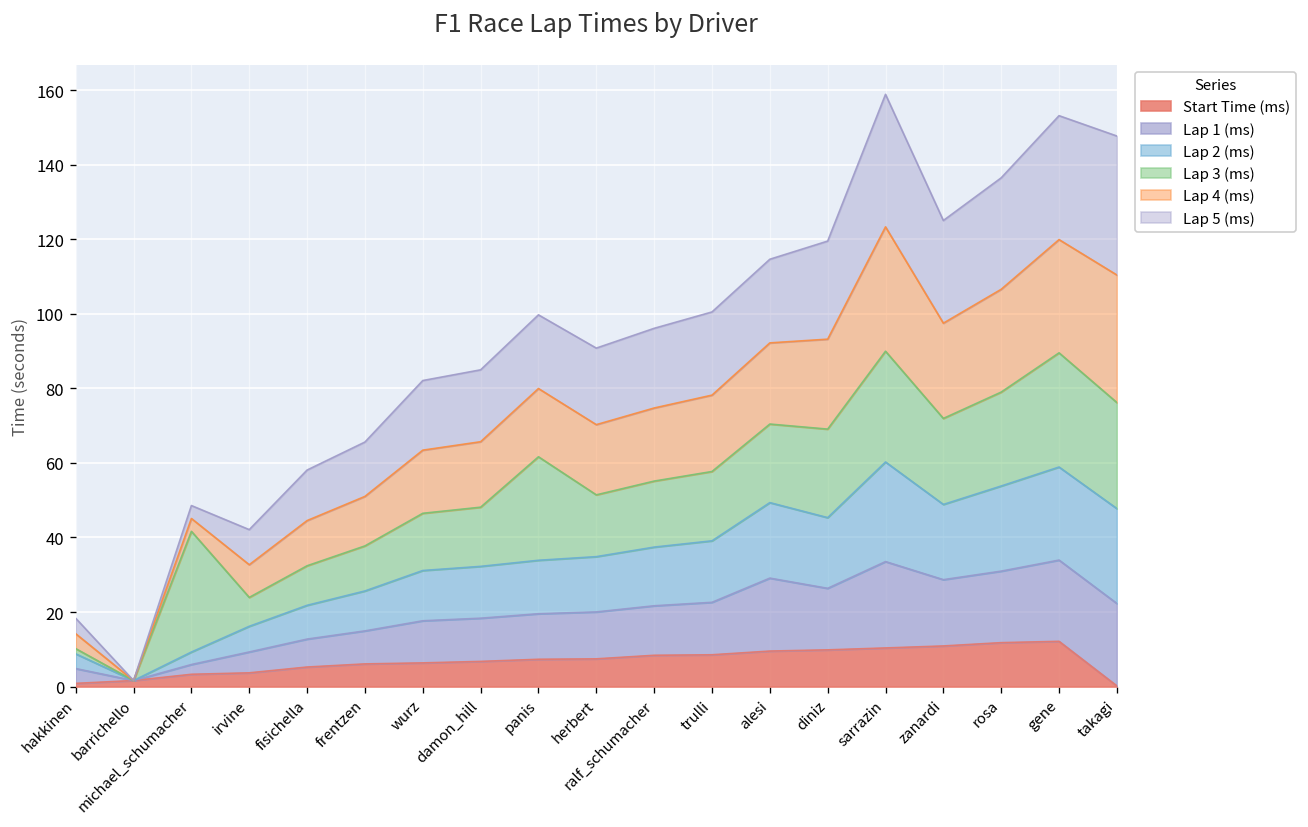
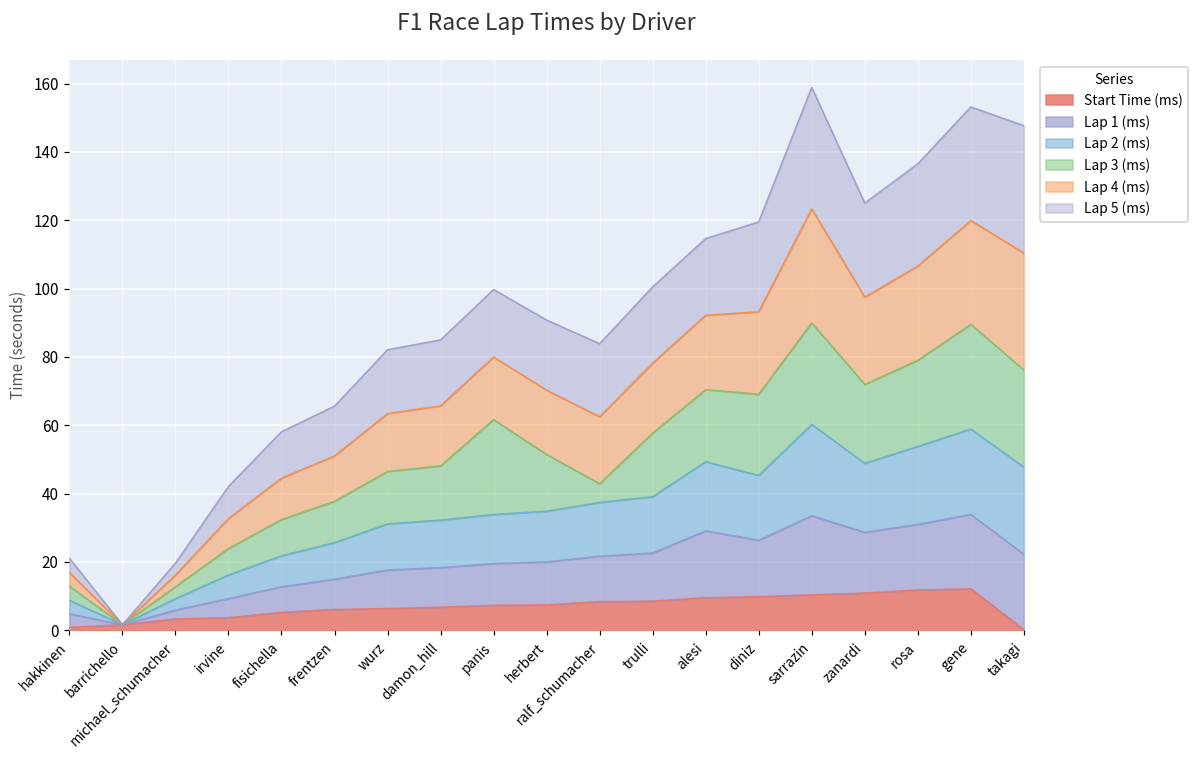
  {
    "Lap 3 (ms)": {
-     "hakkinen": 1,
-     "michael_schumacher": 32,
+     "hakkinen": 4,
+     "michael_schumacher": 3,
      "irvine": 8,
      "fisichella": 11,
      "frentzen": 12,
      "wurz": 15,
      "damon_hill": 16,
      "panis": 28,
      "herbert": 17,
-     "ralf_schumacher": 18,
+     "ralf_schumacher": 5,
      "trulli": 19,
      "alesi": 21,
      "diniz": 24,
      "sarrazin": 30,
      "zanardi": 23,
      "rosa": 25,
      "gene": 31,
      "takagi": 28
    }
  }
